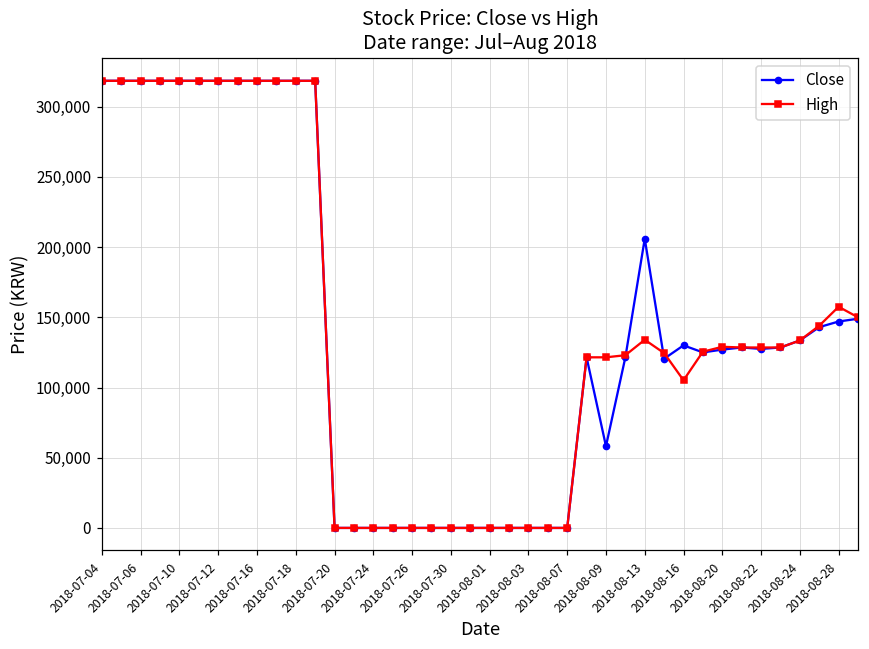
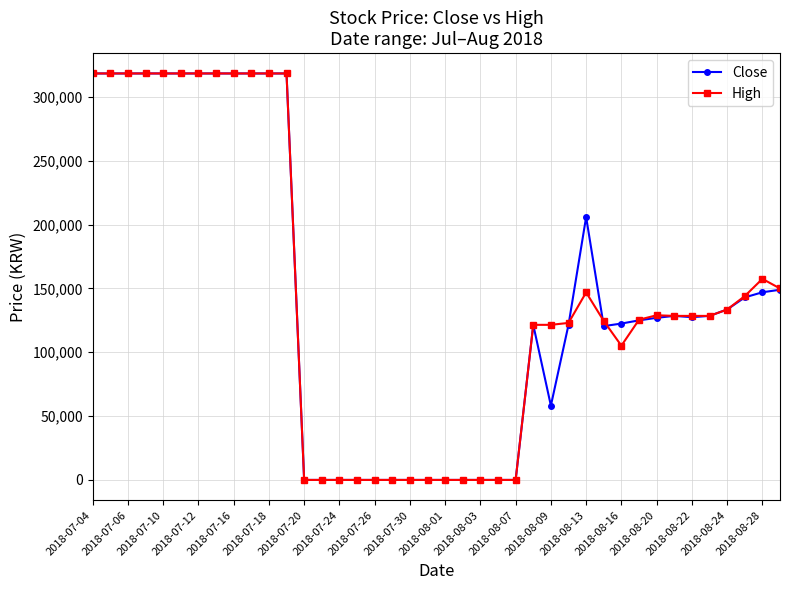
  {
    "Close": {
      "2018-08-09": "58,000",
      "2018-08-13": "206,000",
-     "2018-08-16": "130,000",
+     "2018-08-16": "123,000",
      "2018-08-28": "147,000"
    },
    "High": {
      "2018-08-09": "122,000",
-     "2018-08-13": "134,000",
+     "2018-08-13": "147,000",
      "2018-08-16": "105,000",
      "2018-08-28": "158,000"
    }
  }
